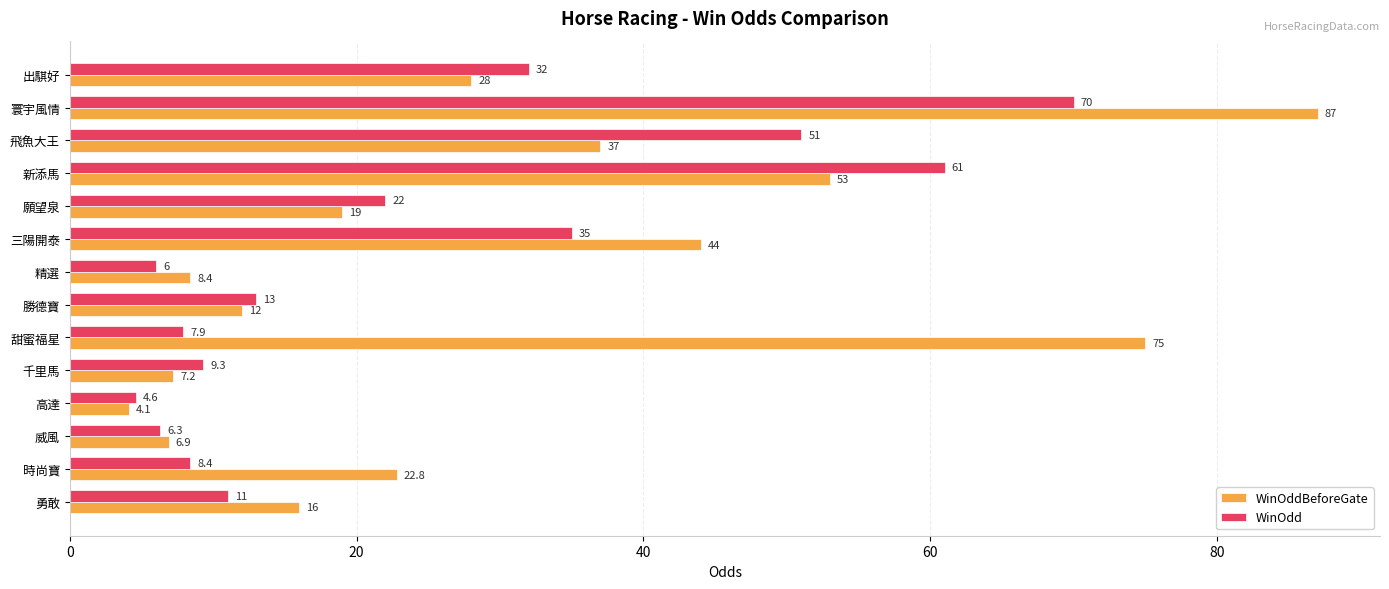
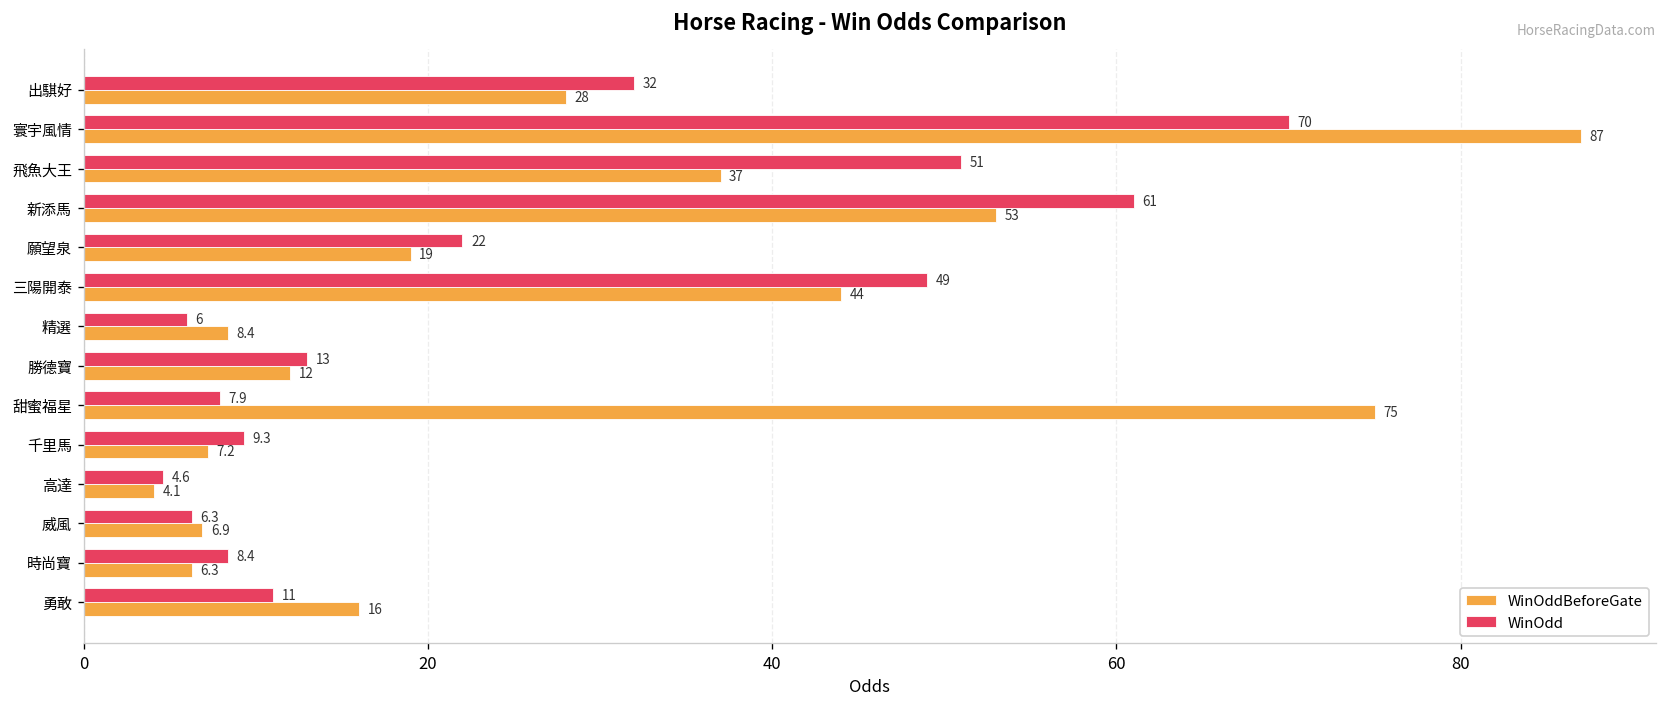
  {
    "WinOddBeforeGate": {
      "出騏好": 28,
      "寰宇風情": 87,
      "飛魚大王": 37,
      "新添馬": 53,
      "願望泉": 19,
      "三陽開泰": 44,
      "精選": 8.4,
      "勝德寶": 12,
      "甜蜜福星": 75,
      "千里馬": 7.2,
      "高達": 4.1,
      "威風": 6.9,
-     "時尚寶": 22.8,
+     "時尚寶": 6.3,
      "勇敢": 16
    },
    "WinOdd": {
      "出騏好": 32,
      "寰宇風情": 70,
      "飛魚大王": 51,
      "新添馬": 61,
      "願望泉": 22,
-     "三陽開泰": 35,
+     "三陽開泰": 49,
      "精選": 6,
      "勝德寶": 13,
      "甜蜜福星": 7.9,
      "千里馬": 9.3,
      "高達": 4.6,
      "威風": 6.3,
      "時尚寶": 8.4,
      "勇敢": 11
    }
  }
